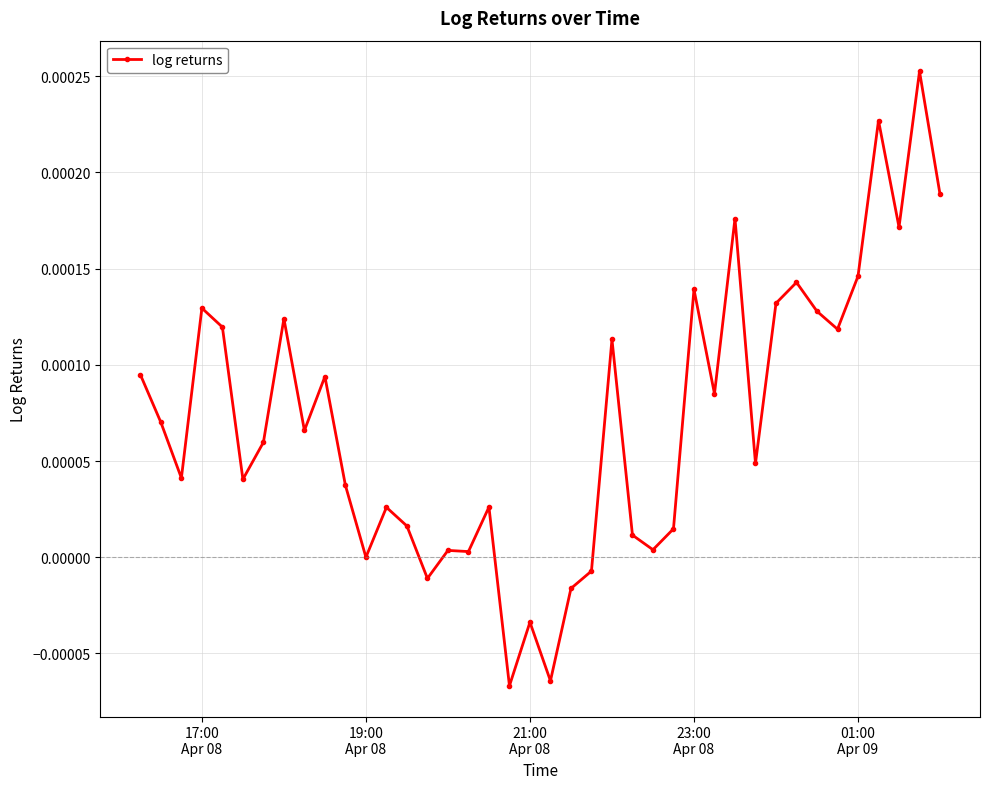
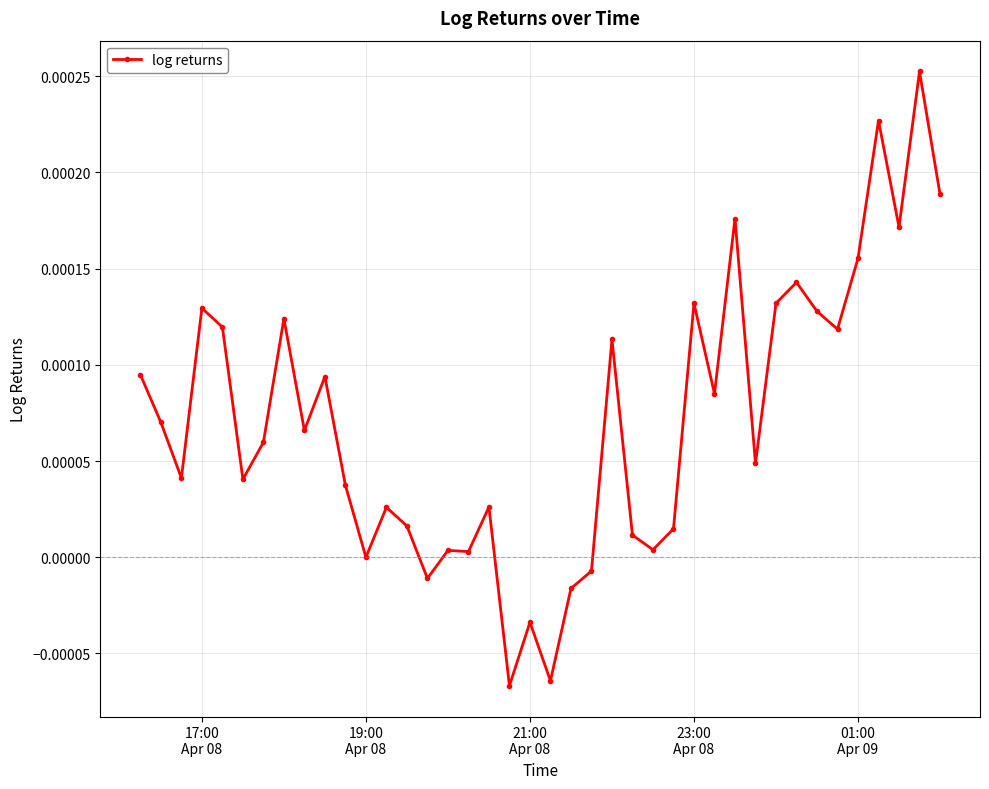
  {
    "17:00 Apr 08": 0.000129,
    "19:00 Apr 08": 0.000000,
    "21:00 Apr 08": -0.000034,
-   "23:00 Apr 08": 0.000139,
-   "01:00 Apr 09": 0.000146
+   "23:00 Apr 08": 0.000132,
+   "01:00 Apr 09": 0.000155
  }
